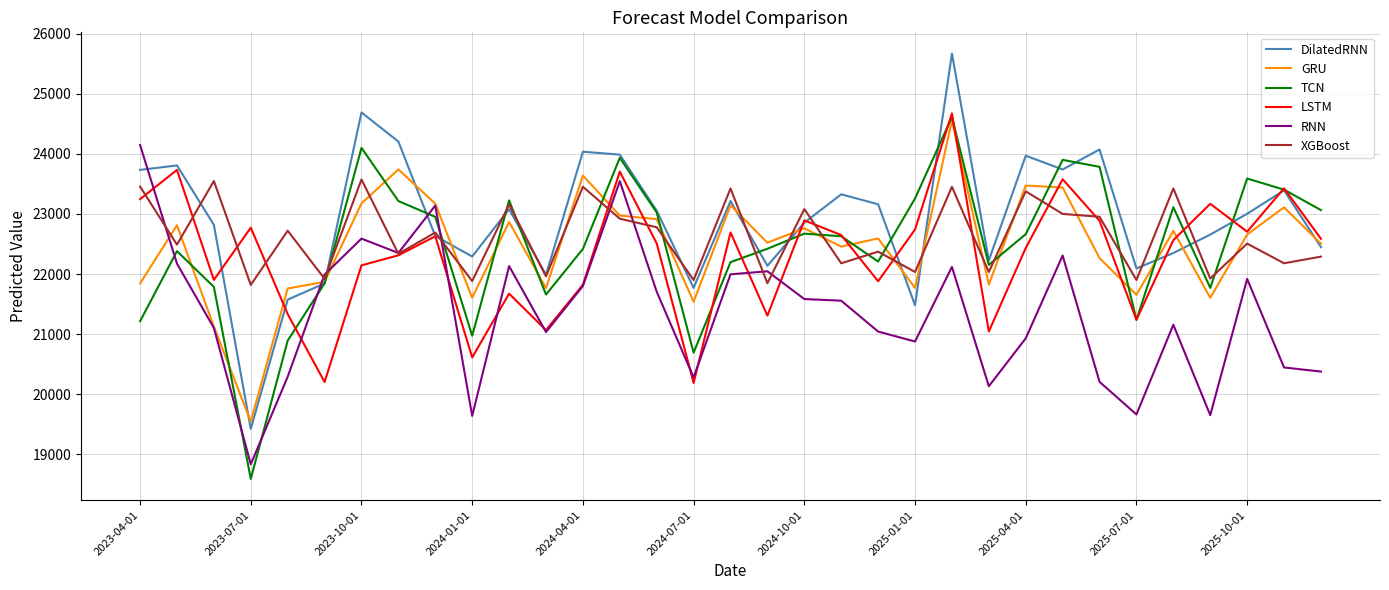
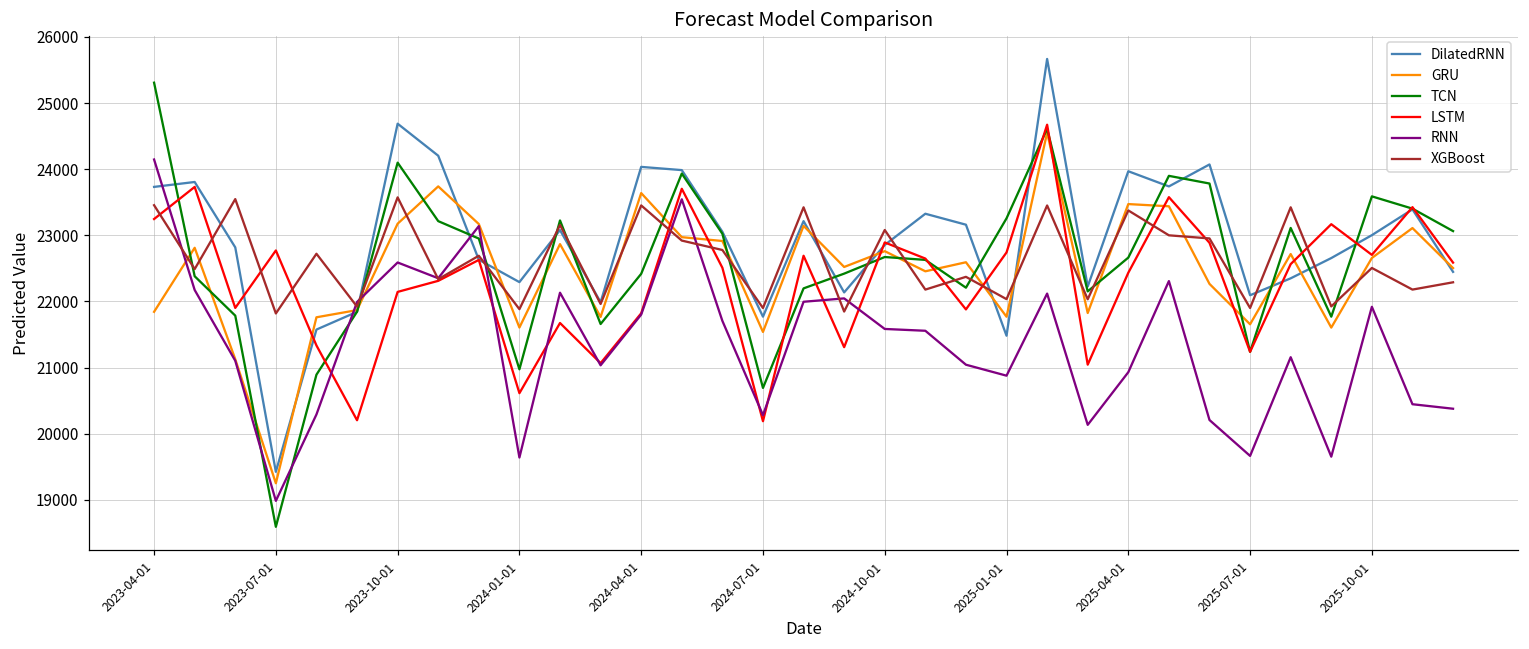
  {
    "DilatedRNN": {
      "2023-04-01": 23700,
      "2023-07-01": 19400,
      "2023-10-01": 24700,
      "2024-01-01": 22300,
      "2024-04-01": 24000,
      "2024-07-01": 21800,
      "2025-01-01": 21500,
      "2025-04-01": 24000,
      "2025-07-01": 22100,
      "2025-10-01": 23000
    },
    "GRU": {
      "2023-04-01": 21800,
-     "2023-07-01": 19500,
+     "2023-07-01": 19300,
      "2023-10-01": 23200,
      "2024-01-01": 21600,
      "2024-04-01": 23600,
      "2024-07-01": 21500,
      "2024-10-01": 22800,
      "2025-01-01": 21800,
      "2025-04-01": 23500,
      "2025-07-01": 21700,
      "2025-10-01": 22700
    },
    "TCN": {
-     "2023-04-01": 21200,
+     "2023-04-01": 25300,
      "2023-07-01": 18600,
      "2023-10-01": 24100,
      "2024-01-01": 21000,
      "2024-04-01": 22400,
      "2024-07-01": 20700,
      "2024-10-01": 22700,
      "2025-01-01": 23300,
      "2025-04-01": 22700,
      "2025-10-01": 23600
    },
    "LSTM": {
      "2023-04-01": 23200,
      "2023-07-01": 22800,
      "2023-10-01": 22100,
      "2024-01-01": 20600,
      "2024-07-01": 20200,
      "2025-01-01": 22700,
      "2025-04-01": 22400,
      "2025-10-01": 22700
    },
    "RNN": {
      "2023-04-01": 24100,
-     "2023-07-01": 18800,
+     "2023-07-01": 19000,
      "2023-10-01": 22600,
      "2024-01-01": 19600,
      "2024-07-01": 20300,
      "2024-10-01": 21600,
      "2025-01-01": 20900,
      "2025-04-01": 20900,
      "2025-07-01": 19700,
      "2025-10-01": 21900
    },
    "XGBoost": {
      "2023-04-01": 23500,
      "2023-07-01": 21800,
      "2023-10-01": 23600,
      "2024-01-01": 21900,
      "2024-04-01": 23500,
      "2024-07-01": 21900,
      "2024-10-01": 23100,
      "2025-01-01": 22000,
      "2025-04-01": 23400,
      "2025-07-01": 21900,
      "2025-10-01": 22500
    }
  }
